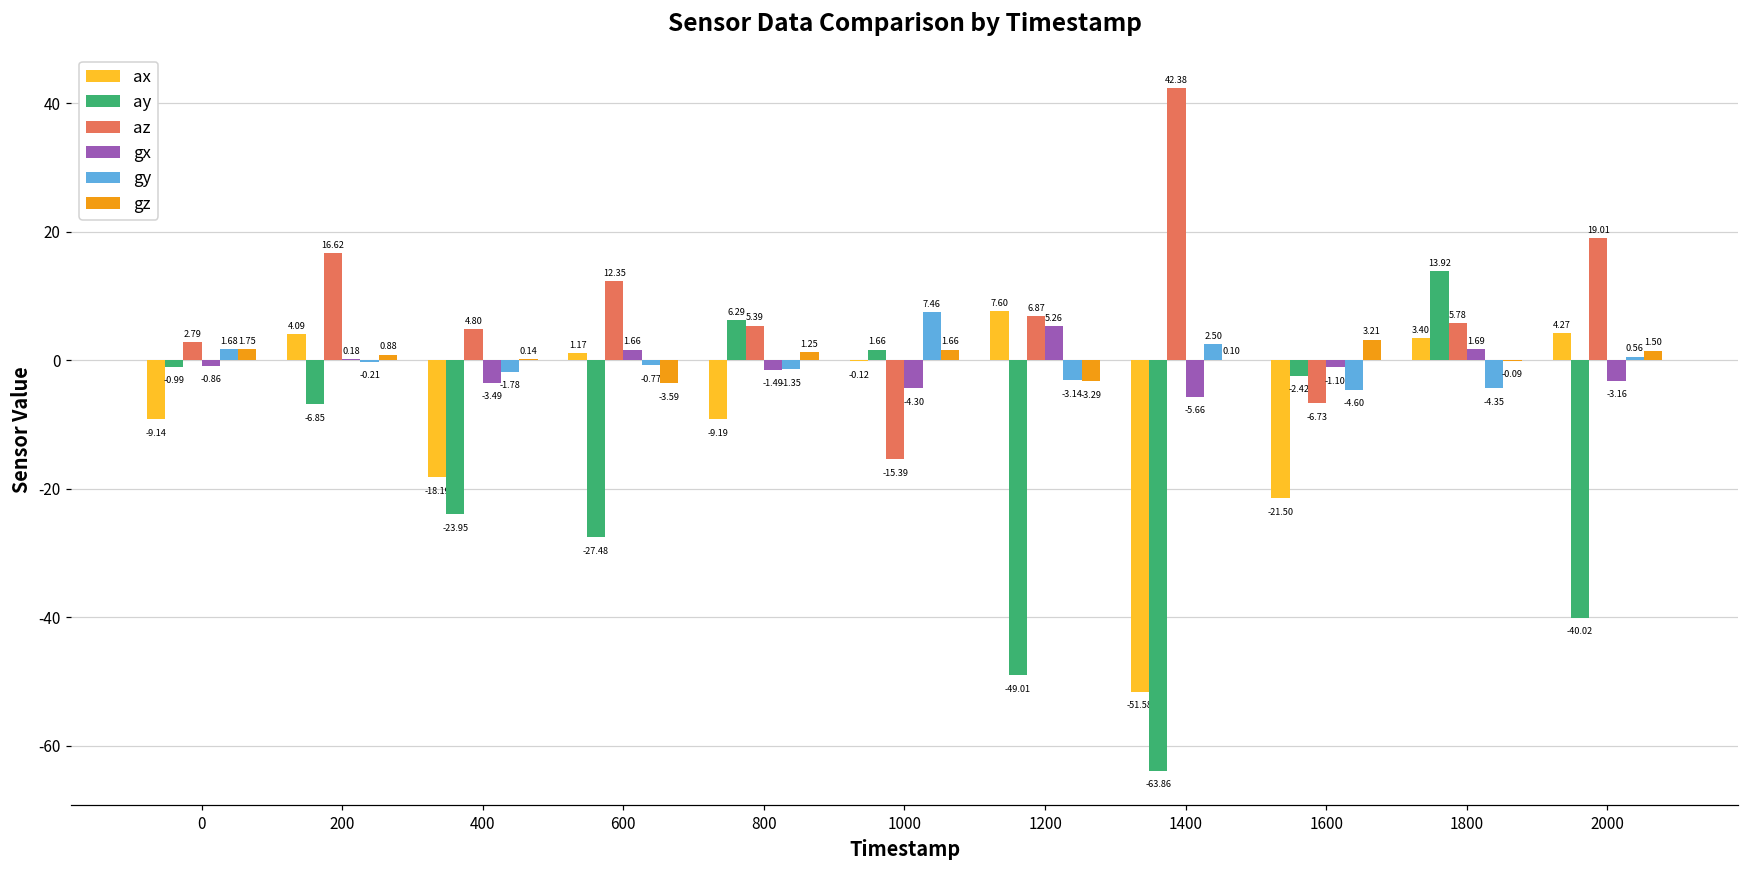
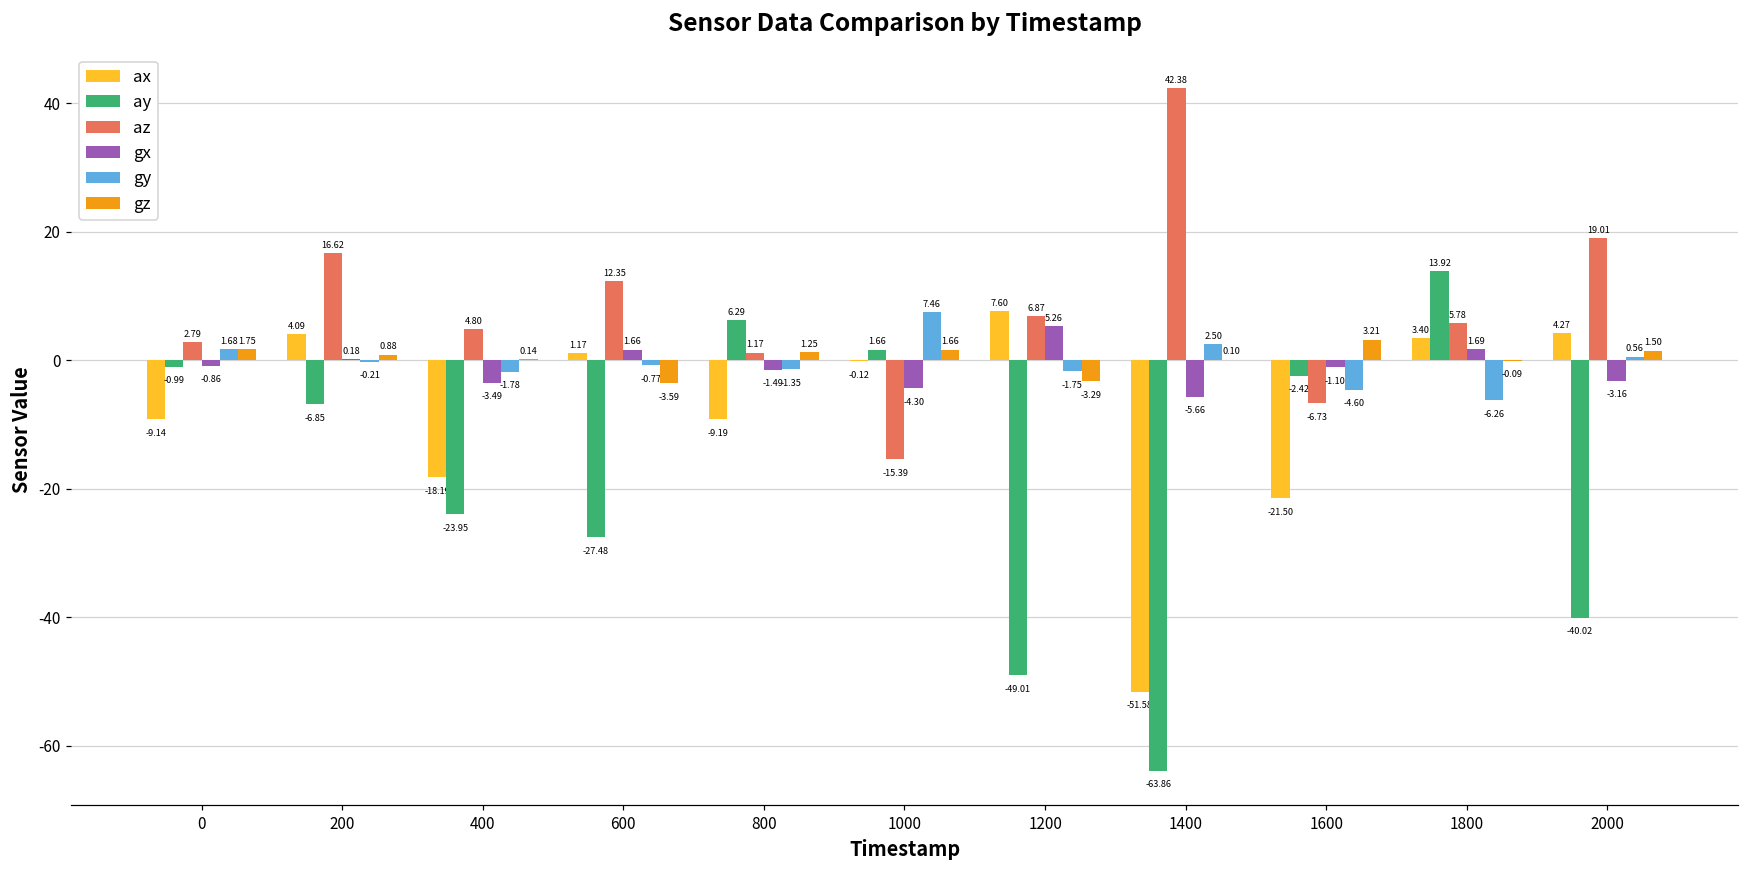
  {
    "ay": {
      "0": -0.99,
      "200": -6.85,
      "400": -23.95,
      "600": -27.48,
      "800": 6.29,
      "1000": 1.66,
      "1200": -49.01,
      "1400": -63.86,
      "1600": -2.42,
      "1800": 13.92,
      "2000": -40.02
    },
    "az": {
      "0": 2.79,
      "200": 16.62,
      "400": 4.80,
      "600": 12.35,
-     "800": 5.39,
+     "800": 1.17,
      "1000": -15.39,
      "1200": 6.87,
      "1400": 42.38,
      "1600": -6.73,
      "1800": 5.78,
      "2000": 19.01
    },
    "gx": {
      "0": -0.86,
      "200": 0.18,
      "400": -3.49,
      "600": 1.66,
      "800": -1.49,
      "1000": -4.30,
      "1200": 5.26,
      "1400": -5.66,
      "1600": -1.10,
      "1800": 1.69,
      "2000": -3.16
    },
    "gy": {
      "0": 1.68,
      "200": -0.21,
      "400": -1.78,
      "600": -0.77,
      "800": -1.35,
      "1000": 7.46,
-     "1200": -3.14,
+     "1200": -1.75,
      "1400": 2.50,
      "1600": -4.60,
-     "1800": -4.35,
+     "1800": -6.26,
      "2000": 0.56
    }
  }
